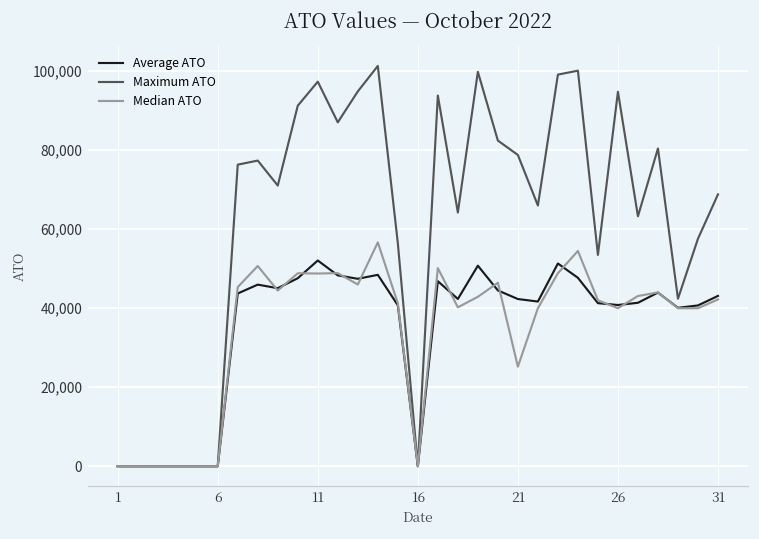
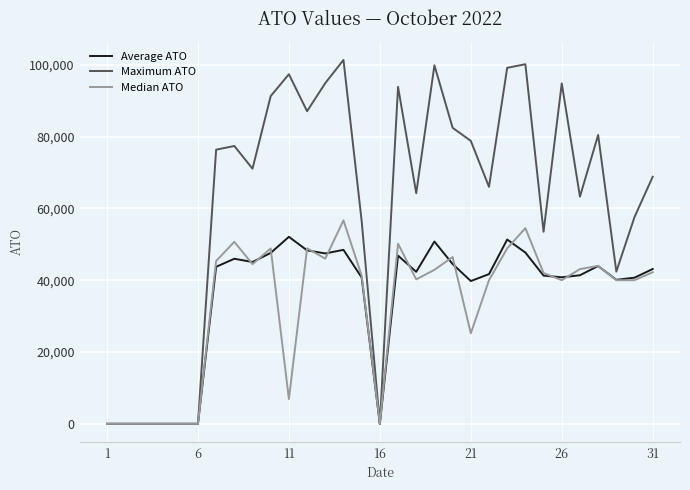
  {
    "Average ATO": {
      "11": "52,000",
-     "21": "42,000",
+     "21": "40,000",
      "26": "41,000",
      "31": "43,000"
    },
    "Maximum ATO": {
      "11": "97,000",
      "21": "79,000",
      "26": "95,000",
      "31": "69,000"
    },
    "Median ATO": {
-     "11": "49,000",
+     "11": "7,000",
      "21": "25,000",
      "26": "40,000",
      "31": "42,000"
    }
  }
